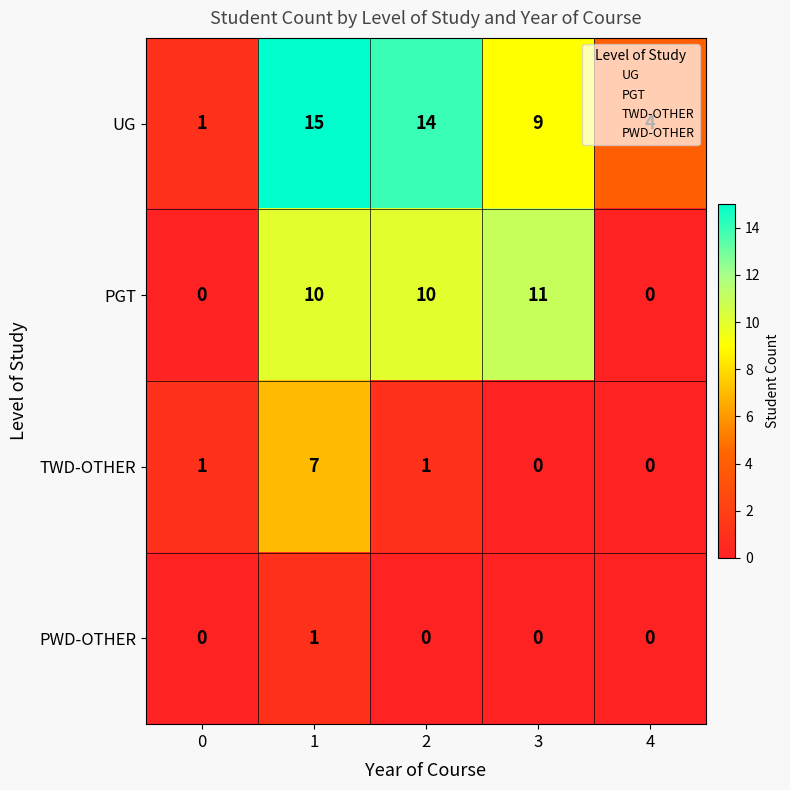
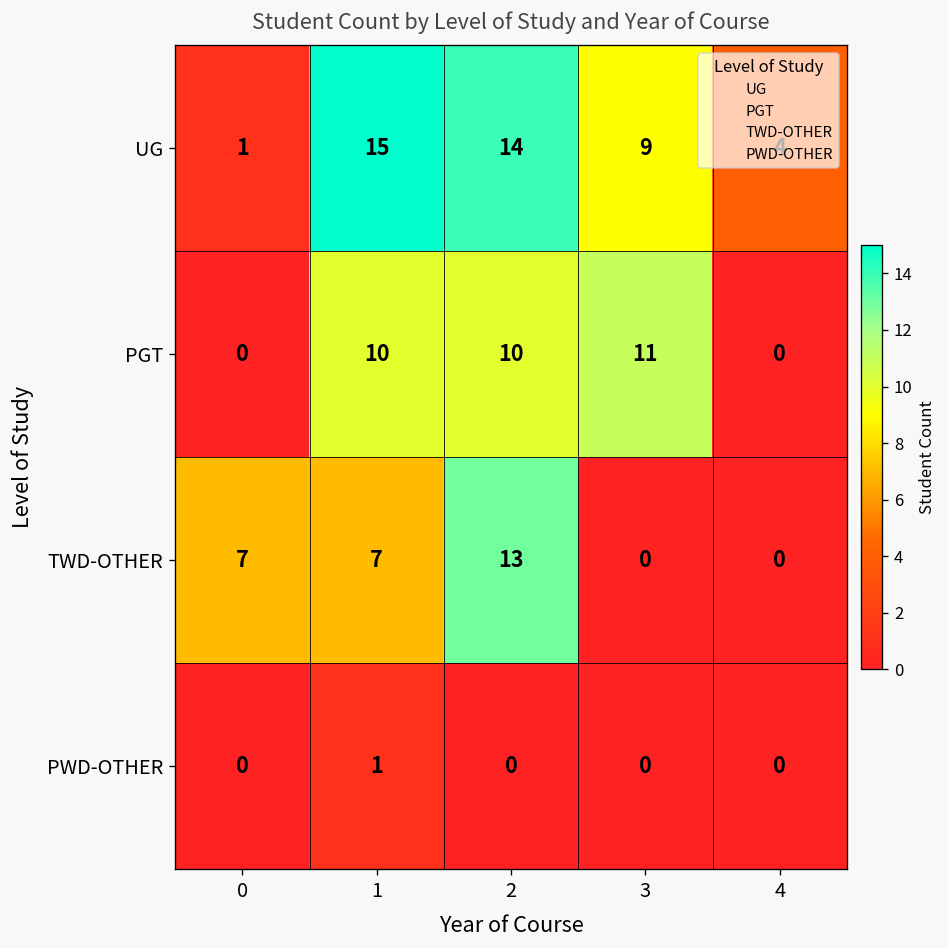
  {
    "TWD-OTHER": {
-     "0": 1,
-     "2": 1
+     "0": 7,
+     "2": 13
    }
  }
